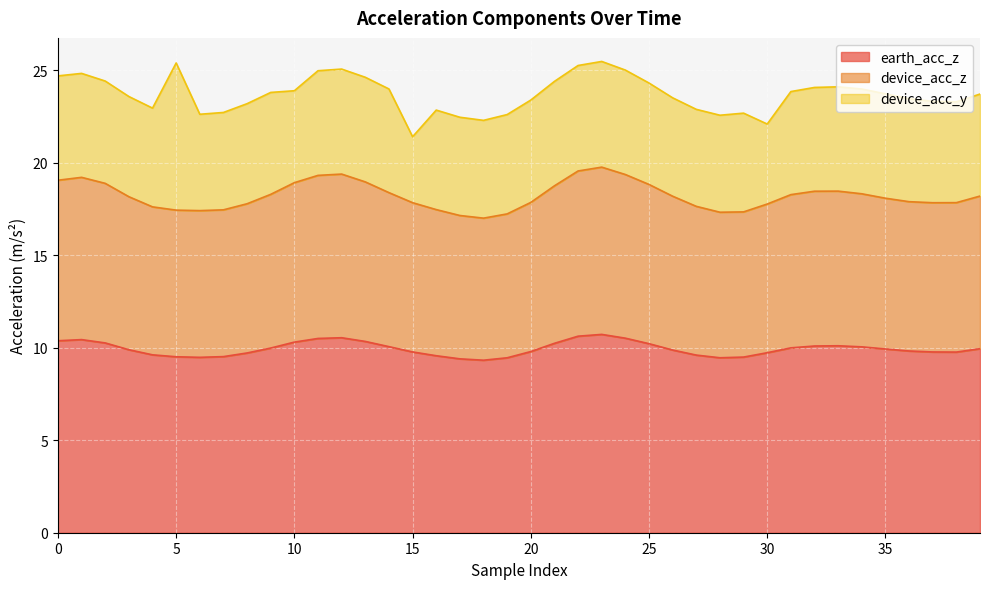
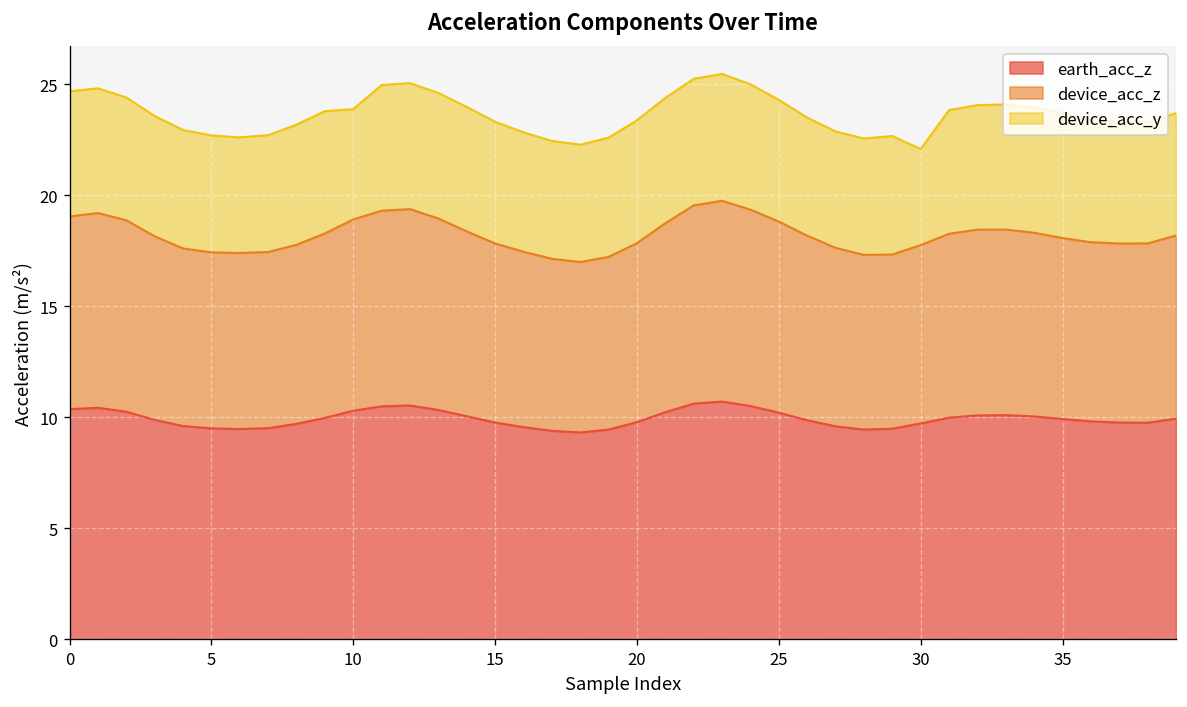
  {
    "device_acc_y": {
      "0": 5.6,
-     "5": 8.0,
+     "5": 5.3,
      "10": 5.0,
-     "15": 3.6,
+     "15": 5.5,
      "20": 5.5,
      "25": 5.5,
      "30": 4.3
    }
  }
